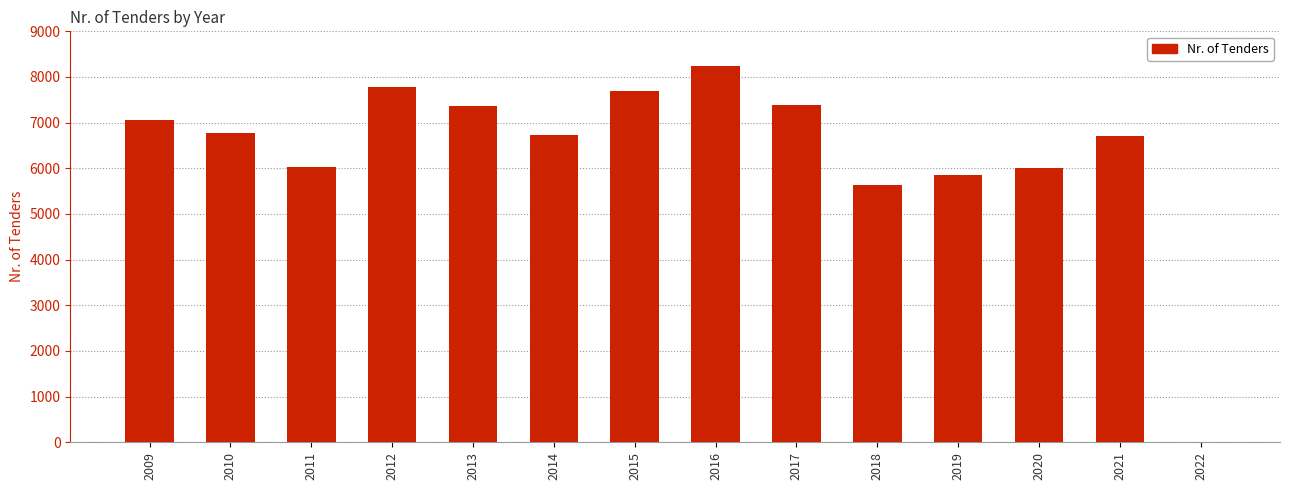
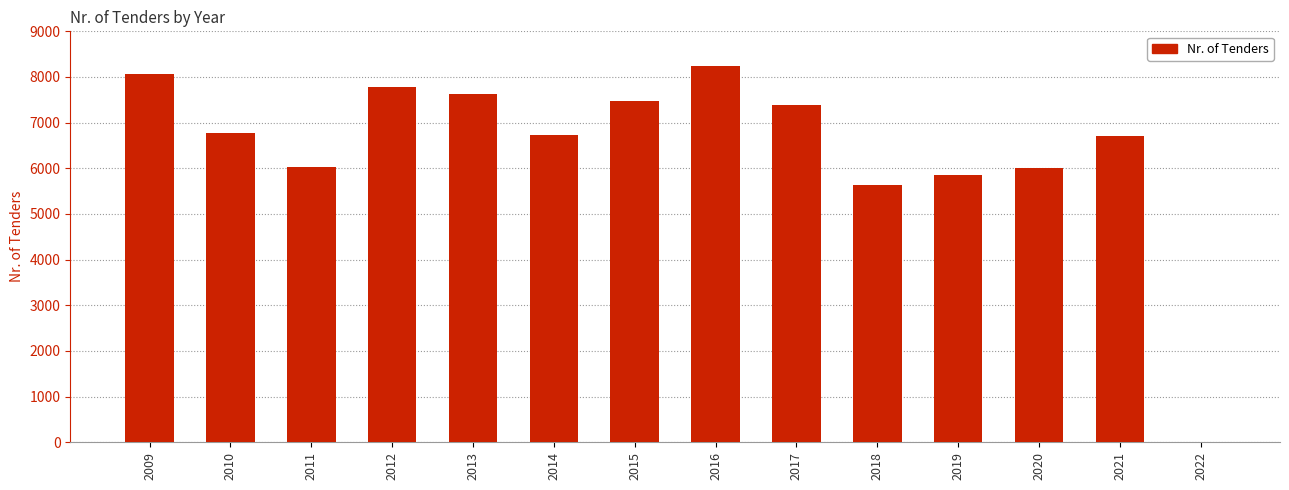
  {
-   "2009": 7100,
+   "2009": 8100,
    "2010": 6800,
    "2011": 6000,
    "2012": 7800,
-   "2013": 7400,
+   "2013": 7600,
    "2014": 6700,
-   "2015": 7700,
+   "2015": 7500,
    "2016": 8200,
    "2017": 7400,
    "2018": 5600,
    "2019": 5800,
    "2020": 6000,
    "2021": 6700
  }
